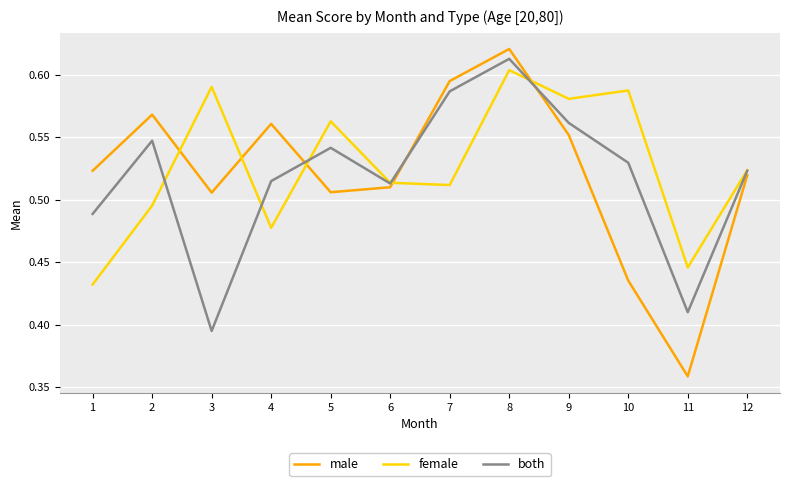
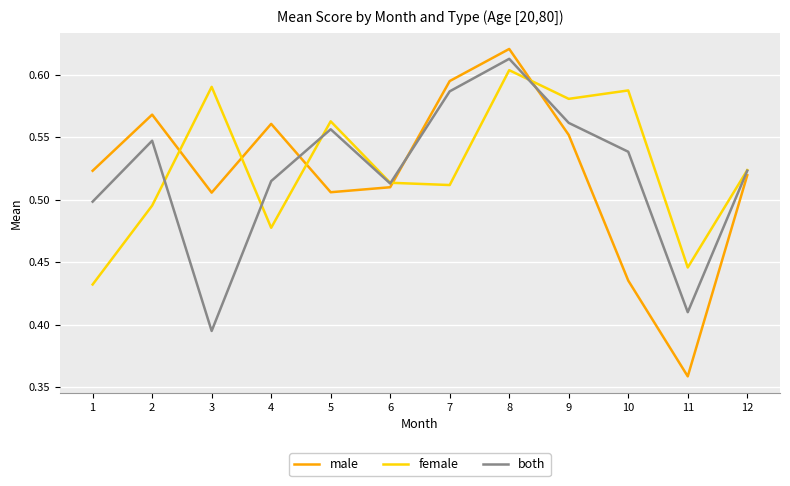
  {
    "both": {
-     "1": 0.489,
+     "1": 0.498,
      "2": 0.547,
      "3": 0.395,
      "4": 0.515,
-     "5": 0.541,
+     "5": 0.556,
      "7": 0.587,
      "8": 0.613,
      "9": 0.561,
-     "10": 0.529,
+     "10": 0.538,
      "11": 0.410
    }
  }
